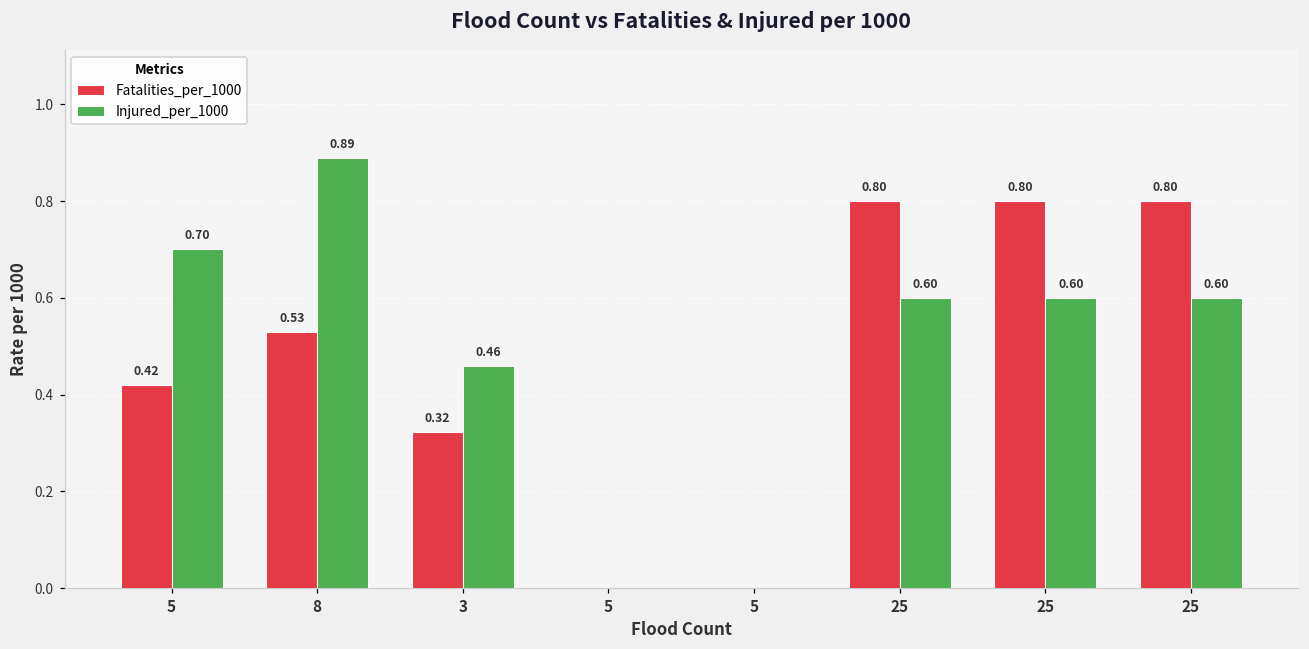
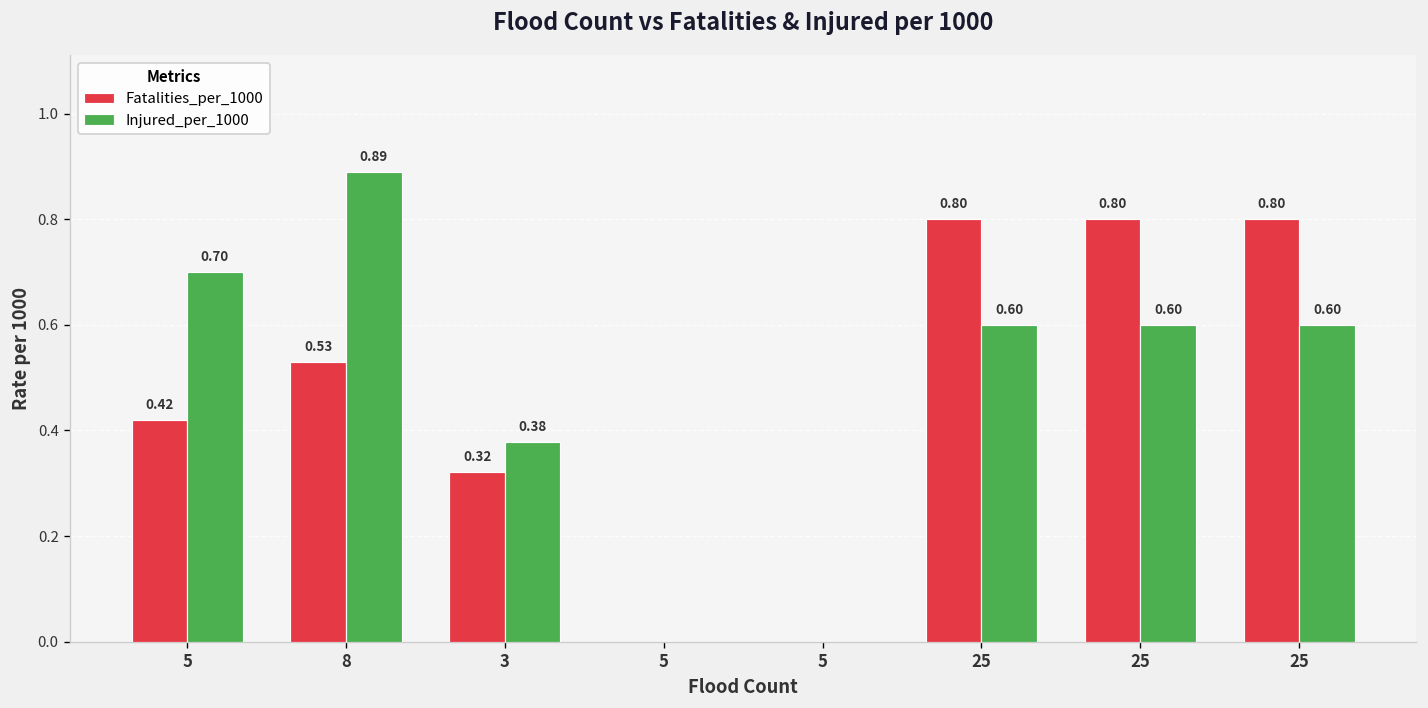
  {
    "Fatalities_per_1000": {
      "8": 0.53,
      "3": 0.32
    },
    "Injured_per_1000": {
      "8": 0.89,
-     "3": 0.46
+     "3": 0.38
    }
  }
